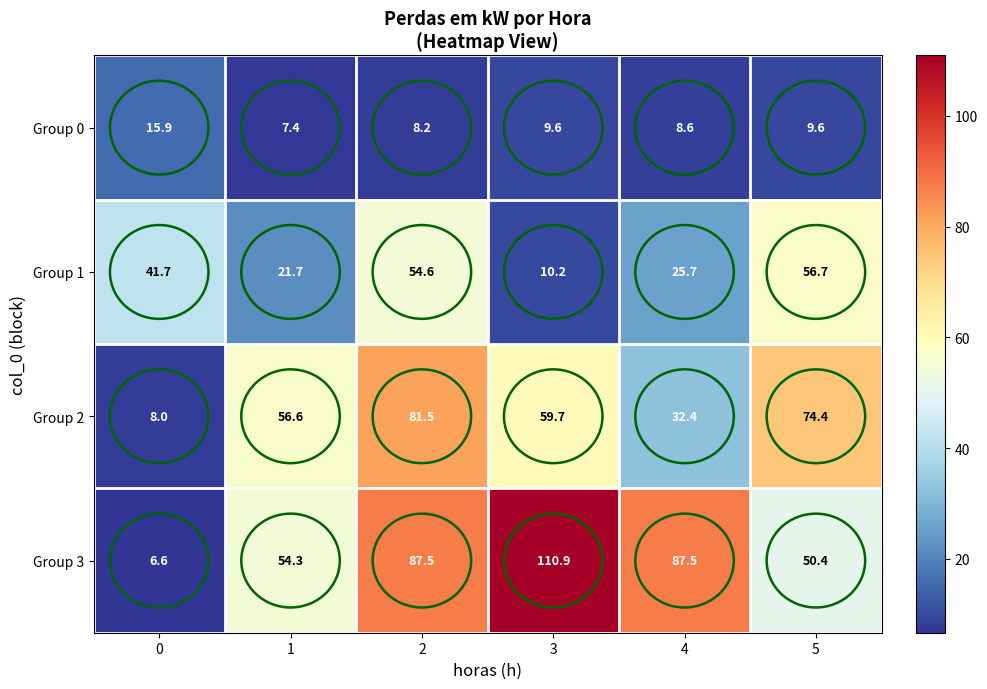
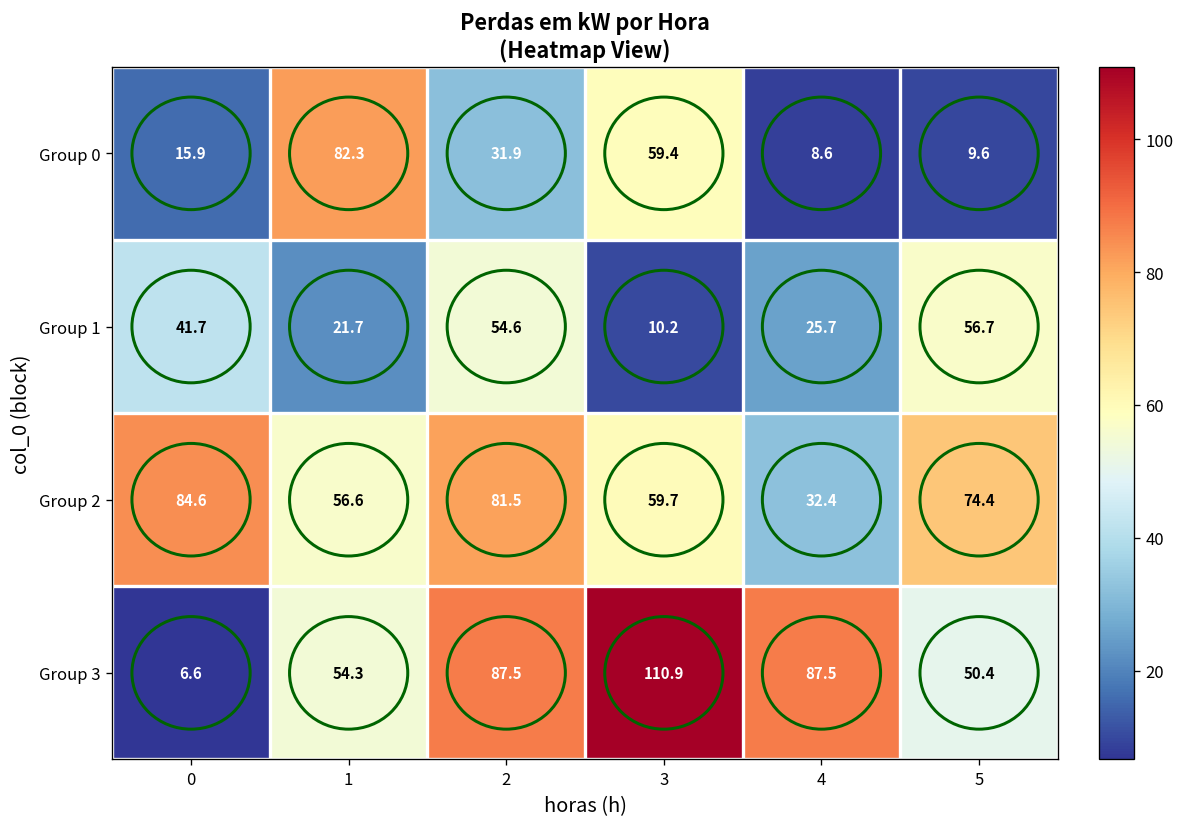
  {
    "Group 0": {
      "0": 15.9,
-     "1": 7.4,
-     "2": 8.2,
-     "3": 9.6,
+     "1": 82.3,
+     "2": 31.9,
+     "3": 59.4,
      "4": 8.6,
      "5": 9.6
    },
    "Group 1": {
      "0": 41.7,
      "1": 21.7,
      "2": 54.6,
      "3": 10.2,
      "4": 25.7,
      "5": 56.7
    },
    "Group 2": {
-     "0": 8.0,
+     "0": 84.6,
      "1": 56.6,
      "2": 81.5,
      "3": 59.7,
      "4": 32.4,
      "5": 74.4
    },
    "Group 3": {
      "0": 6.6,
      "1": 54.3,
      "2": 87.5,
      "3": 110.9,
      "4": 87.5,
      "5": 50.4
    }
  }
